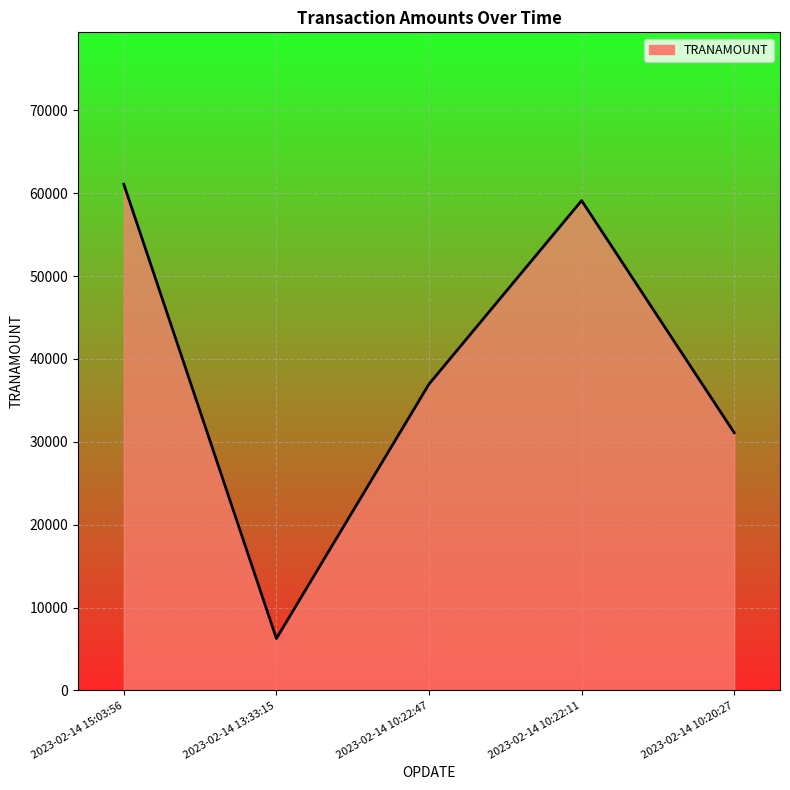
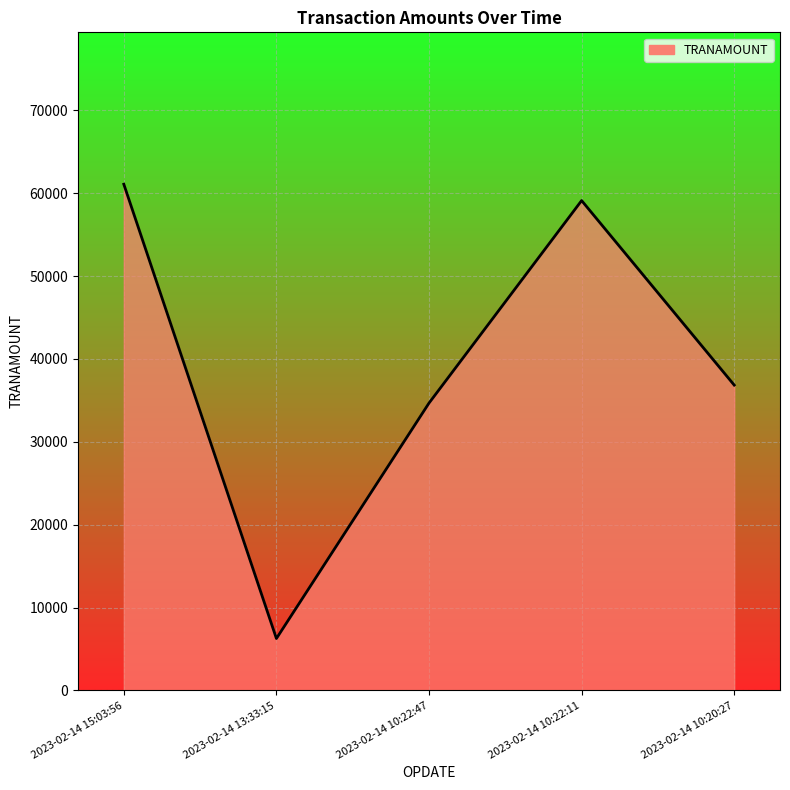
  {
    "2023-02-14 15:03:56": 61000,
    "2023-02-14 13:33:15": 6000,
-   "2023-02-14 10:22:47": 37000,
+   "2023-02-14 10:22:47": 35000,
    "2023-02-14 10:22:11": 59000,
-   "2023-02-14 10:20:27": 31000
+   "2023-02-14 10:20:27": 37000
  }
